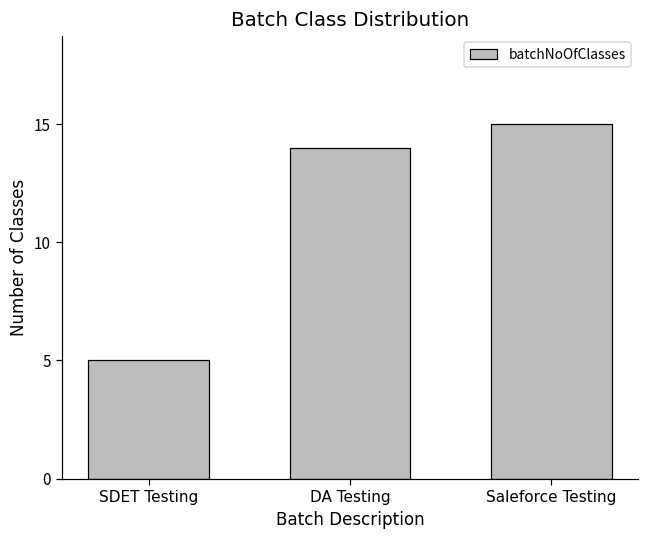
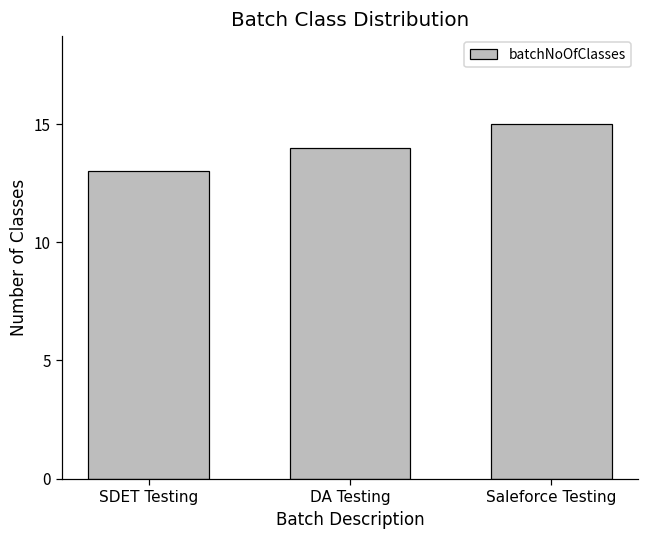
  {
-   "SDET Testing": 5,
+   "SDET Testing": 13,
    "DA Testing": 14,
    "Saleforce Testing": 15
  }
